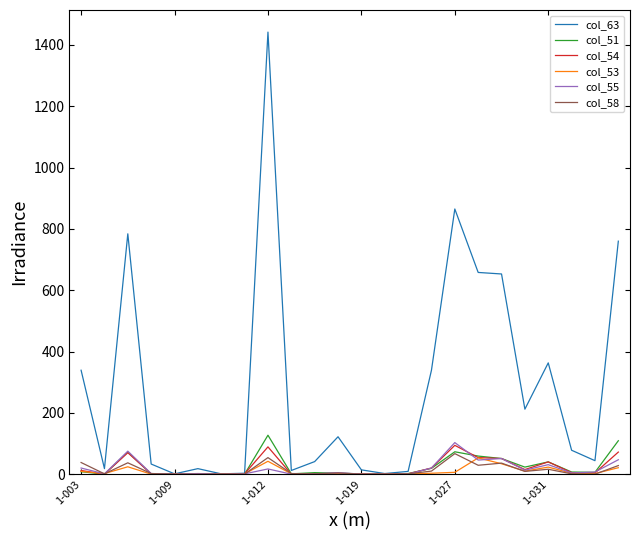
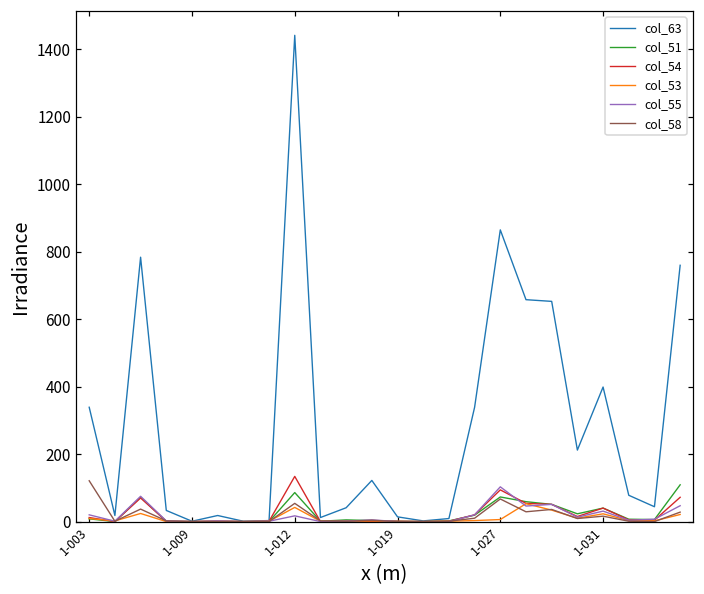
  {
    "col_63": {
      "1-003": 340,
      "1-012": 1440,
      "1-019": 10,
      "1-027": 870,
-     "1-031": 360
+     "1-031": 400
    },
    "col_51": {
-     "1-012": 130
+     "1-012": 90
    },
    "col_54": {
-     "1-012": 90,
+     "1-012": 130,
      "1-027": 90
    },
    "col_53": {
      "1-012": 40,
      "1-027": 10
    },
    "col_55": {
      "1-012": 20,
      "1-027": 100
    },
    "col_58": {
-     "1-003": 40,
+     "1-003": 120,
      "1-012": 50
    }
  }
